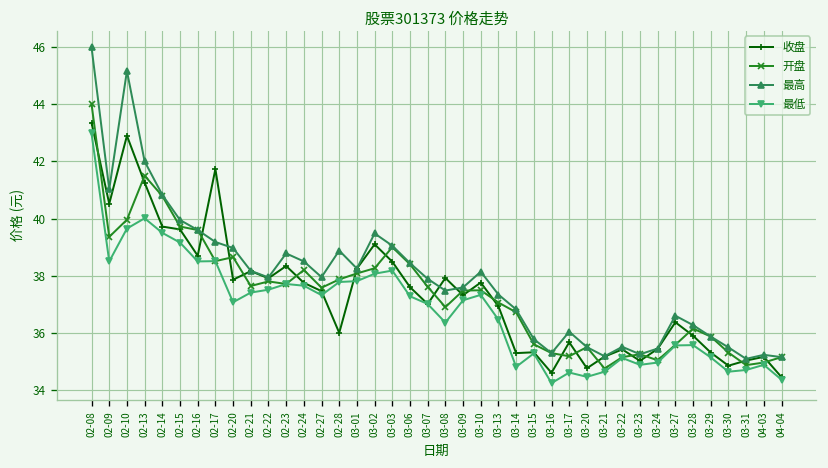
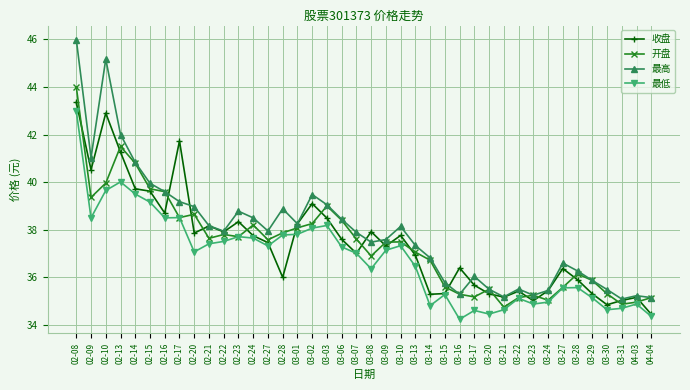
  {
    "收盘": {
      "02-08": 43.4,
      "02-09": 40.5,
      "02-10": 42.9,
      "02-13": 41.3,
      "02-14": 39.7,
      "02-16": 38.7,
      "02-17": 41.7,
      "02-20": 37.9,
      "02-23": 38.3,
      "02-27": 37.5,
      "02-28": 36.0,
      "03-02": 39.1,
      "03-03": 38.5,
      "03-06": 37.6,
      "03-08": 37.9,
      "03-09": 37.3,
      "03-10": 37.8,
      "03-13": 36.9,
      "03-14": 35.3,
-     "03-16": 34.6,
+     "03-16": 36.4,
      "03-17": 35.7,
-     "03-20": 34.8,
+     "03-20": 35.3,
      "03-23": 35.0,
      "03-27": 36.4,
      "03-28": 35.9,
      "03-29": 35.3,
      "03-30": 34.9
    }
  }
